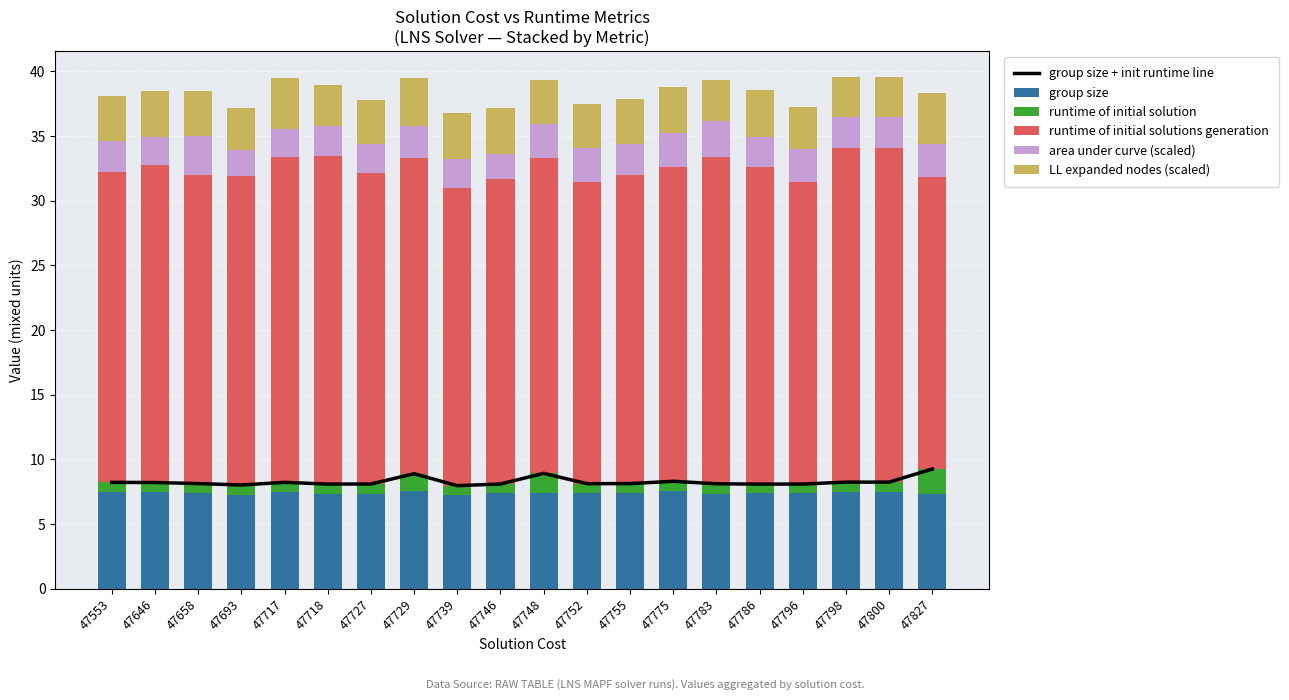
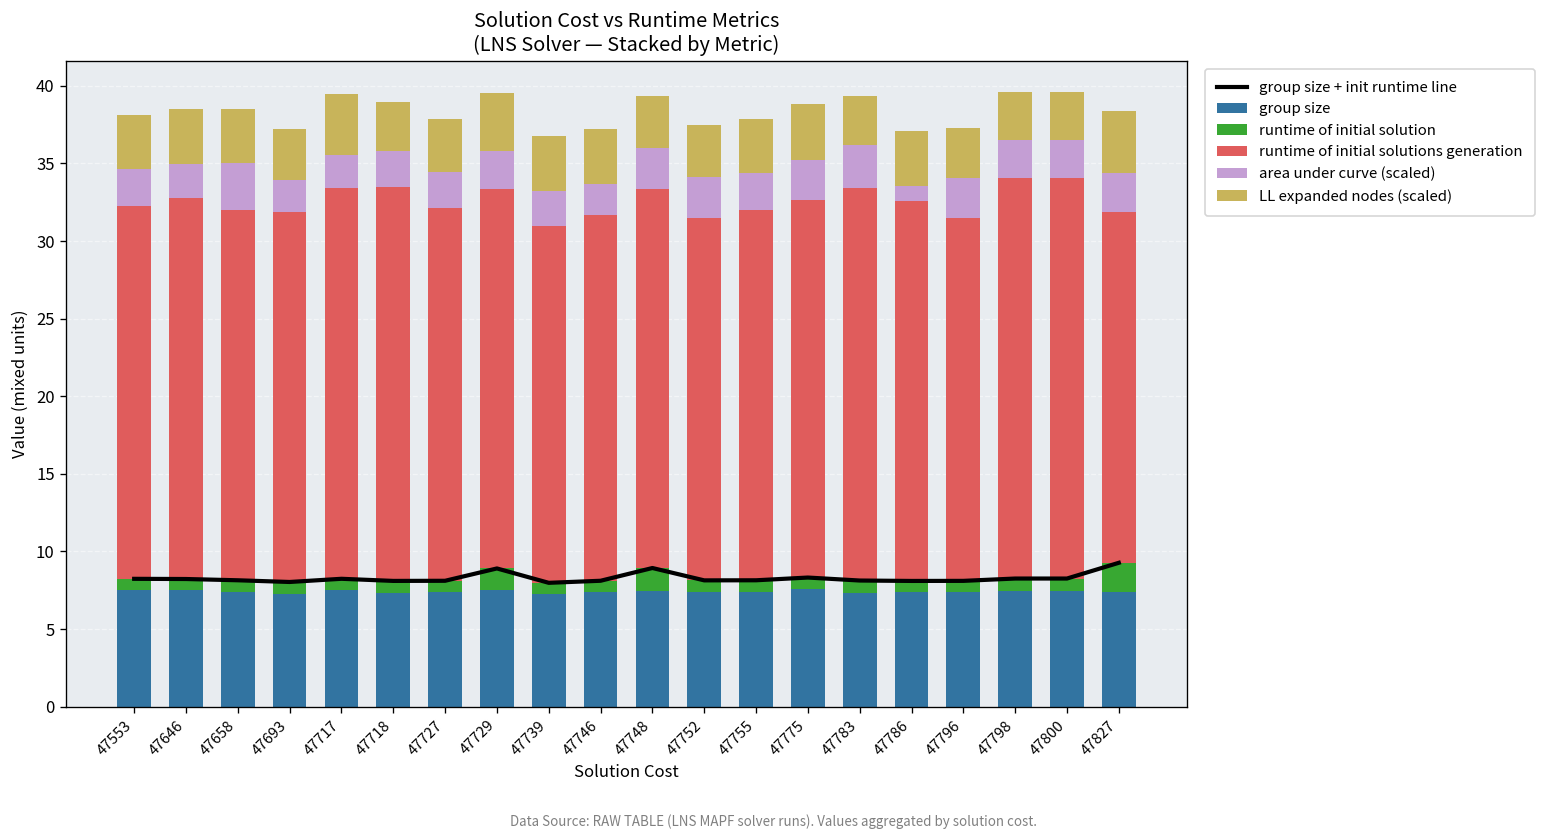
  {
    "group size + init runtime line": {
      "47553": 8.2,
      "47646": 8.2,
      "47658": 8.1,
      "47693": 8.0,
      "47717": 8.2,
      "47718": 8.1,
      "47727": 8.1,
      "47729": 8.9,
      "47739": 8.0,
      "47746": 8.1,
      "47748": 8.9,
      "47752": 8.1,
      "47755": 8.1,
      "47775": 8.3,
      "47783": 8.1,
      "47786": 8.1,
      "47796": 8.1,
      "47798": 8.2,
      "47800": 8.2,
      "47827": 9.3
    },
    "group size": {
      "47553": 7.5,
      "47646": 7.5,
      "47658": 7.4,
      "47693": 7.3,
      "47717": 7.5,
      "47718": 7.3,
      "47727": 7.4,
      "47729": 7.5,
      "47739": 7.3,
      "47746": 7.4,
      "47748": 7.4,
      "47752": 7.4,
      "47755": 7.4,
      "47775": 7.5,
      "47783": 7.3,
      "47786": 7.4,
      "47796": 7.4,
      "47798": 7.5,
      "47800": 7.5,
      "47827": 7.4
    },
    "runtime of initial solution": {
      "47553": 0.8,
      "47646": 0.7,
      "47658": 0.7,
      "47693": 0.8,
      "47717": 0.7,
      "47718": 0.8,
      "47727": 0.7,
      "47729": 1.4,
      "47739": 0.7,
      "47746": 0.7,
      "47748": 1.5,
      "47752": 0.7,
      "47755": 0.7,
      "47775": 0.8,
      "47783": 0.8,
      "47786": 0.7,
      "47796": 0.7,
      "47798": 0.8,
      "47800": 0.8,
      "47827": 1.9
    },
    "runtime of initial solutions generation": {
      "47553": 24.0,
      "47646": 24.5,
      "47658": 23.8,
      "47693": 23.9,
      "47717": 25.2,
      "47718": 25.4,
      "47727": 24.1,
      "47729": 24.4,
      "47739": 23.0,
      "47746": 23.6,
      "47748": 24.4,
      "47752": 23.3,
      "47755": 23.8,
      "47775": 24.3,
      "47783": 25.3,
      "47786": 24.5,
      "47796": 23.4,
      "47798": 25.8,
      "47800": 25.8,
      "47827": 22.6
    },
    "area under curve (scaled)": {
      "47553": 2.4,
      "47646": 2.2,
      "47658": 3.1,
      "47693": 2.1,
      "47717": 2.1,
      "47718": 2.3,
      "47727": 2.3,
      "47729": 2.5,
      "47739": 2.3,
      "47746": 2.0,
      "47748": 2.6,
      "47752": 2.6,
      "47755": 2.4,
      "47775": 2.6,
      "47783": 2.8,
-     "47786": 2.4,
+     "47786": 0.9,
      "47796": 2.6,
      "47798": 2.4,
      "47800": 2.4,
      "47827": 2.5
    },
    "LL expanded nodes (scaled)": {
      "47553": 3.5,
      "47646": 3.5,
      "47658": 3.5,
      "47693": 3.2,
      "47717": 4.0,
      "47718": 3.2,
      "47727": 3.4,
      "47729": 3.7,
      "47739": 3.5,
      "47746": 3.5,
      "47748": 3.4,
      "47752": 3.4,
      "47755": 3.5,
      "47775": 3.6,
      "47783": 3.2,
      "47786": 3.6,
      "47796": 3.2,
      "47798": 3.1,
      "47800": 3.1,
      "47827": 4.0
    }
  }
